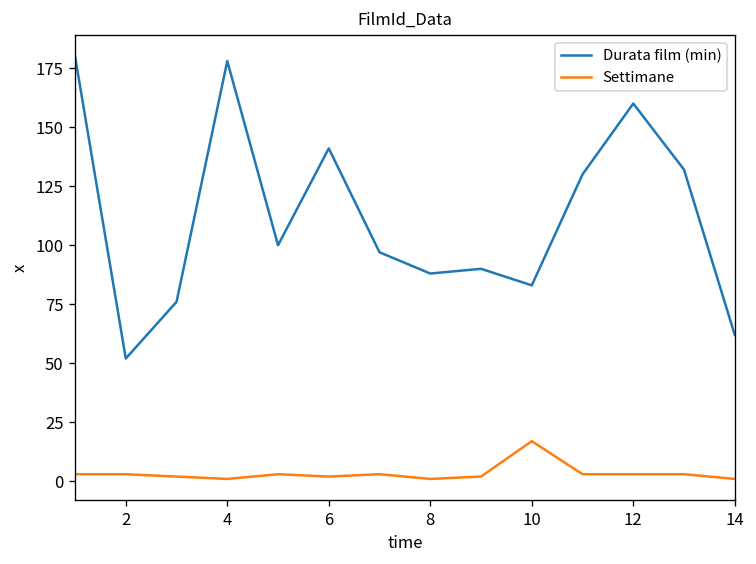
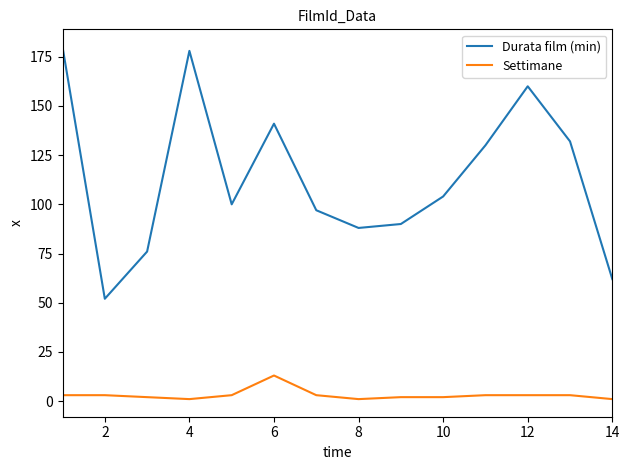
  {
    "Durata film (min)": {
      "2": 52,
      "4": 178,
      "6": 141,
      "8": 88,
-     "10": 83,
+     "10": 104,
      "12": 160,
      "14": 62
    },
    "Settimane": {
      "2": 3,
      "4": 1,
-     "6": 2,
+     "6": 13,
      "8": 1,
-     "10": 17,
+     "10": 2,
      "12": 3,
      "14": 1
    }
  }
